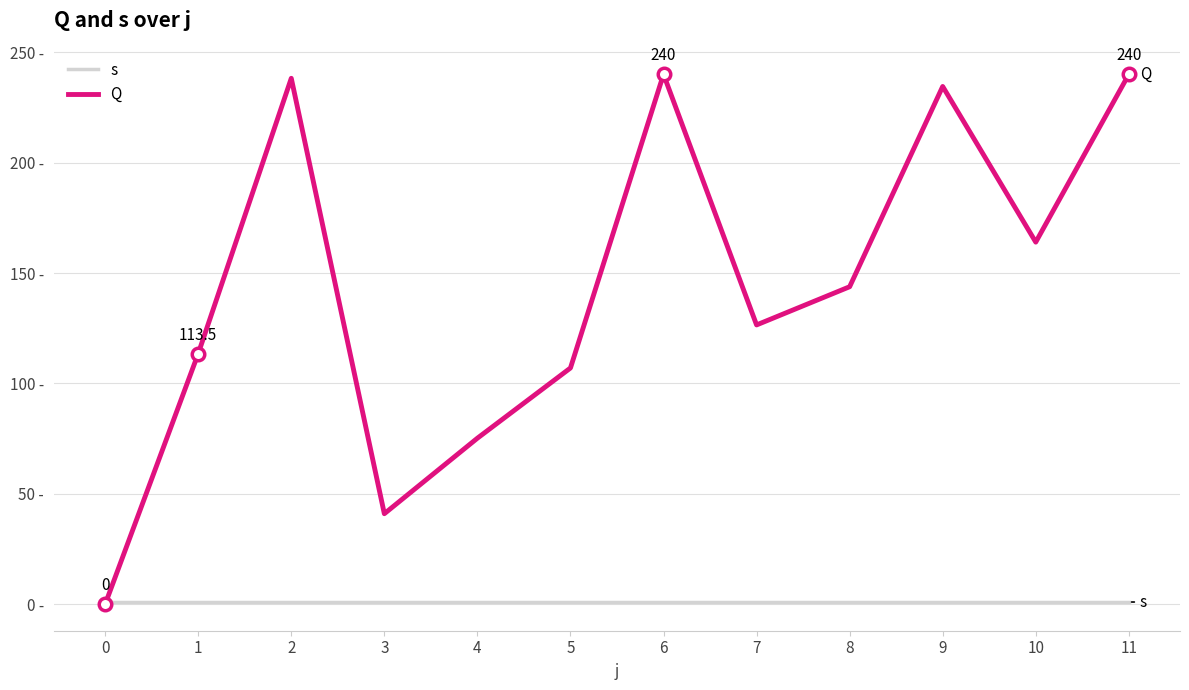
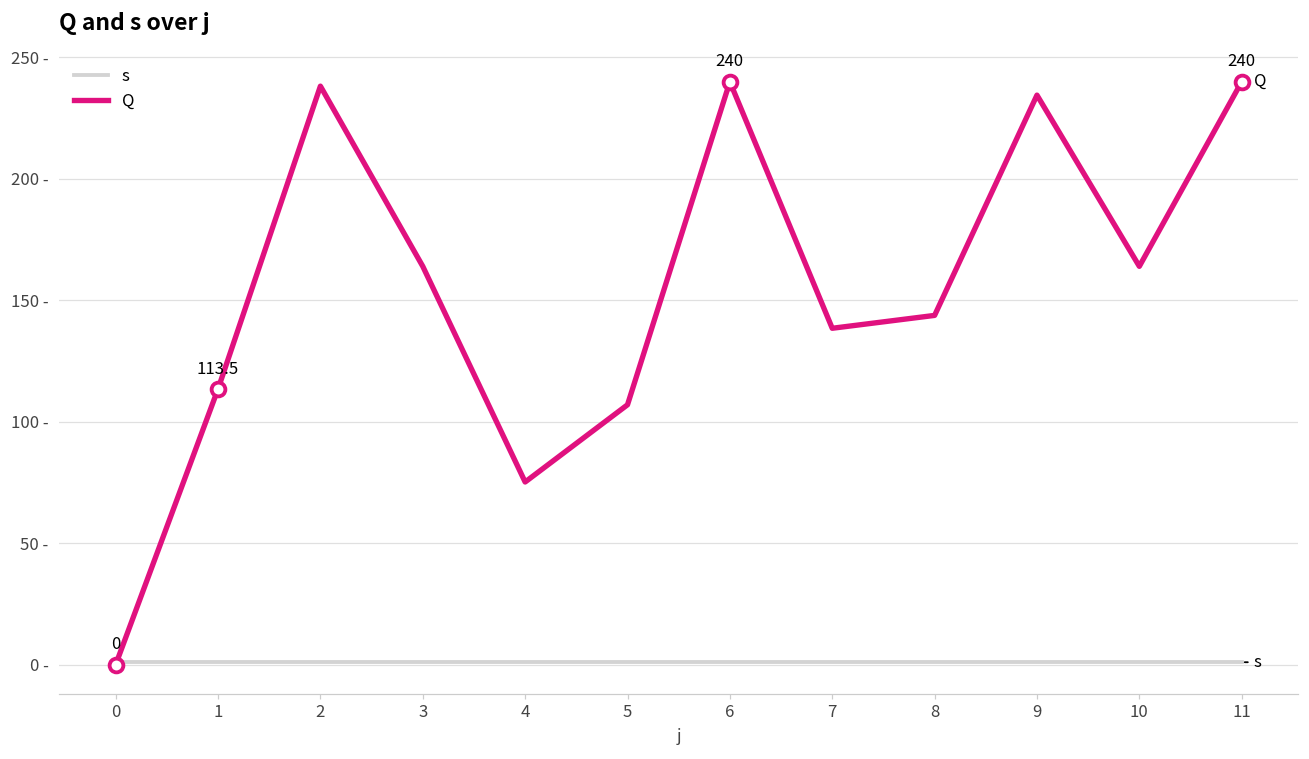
  {
    "s": {
      "1": "1 -",
      "2": "1 -",
      "3": "1 -",
      "4": "1 -",
      "5": "1 -",
      "6": "1 -",
      "7": "1 -",
      "8": "1 -",
      "9": "1 -",
      "10": "1 -",
      "11": "1 -"
    },
    "Q": {
      "2": "238 -",
-     "3": "41 -",
+     "3": "164 -",
      "4": "75 -",
      "5": "107 -",
-     "7": "127 -",
+     "7": "139 -",
      "8": "144 -",
      "9": "235 -",
      "10": "164 -"
    }
  }
